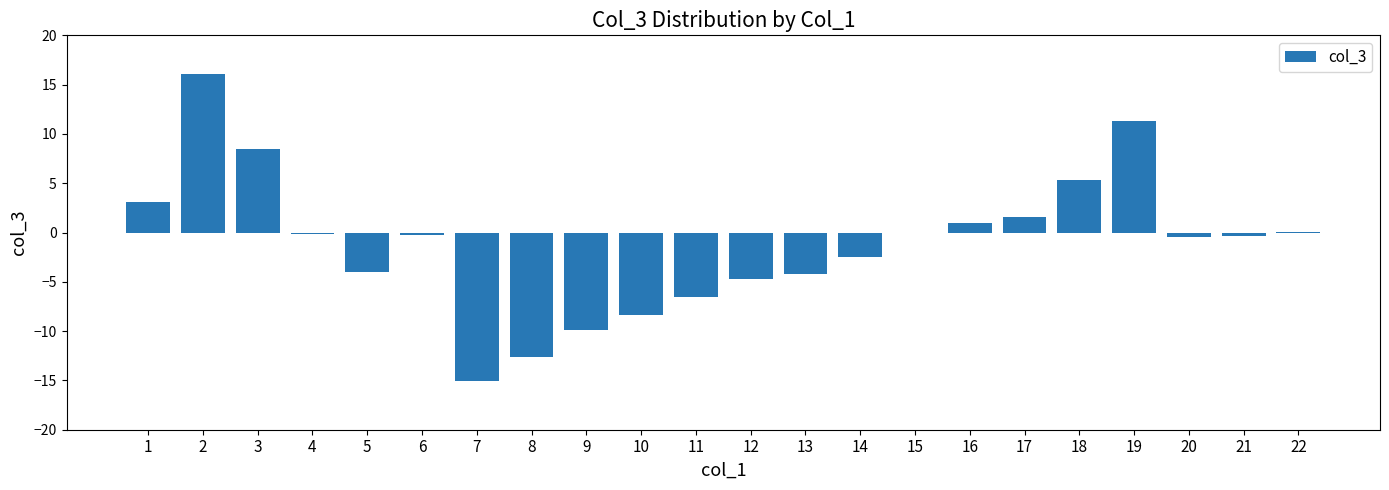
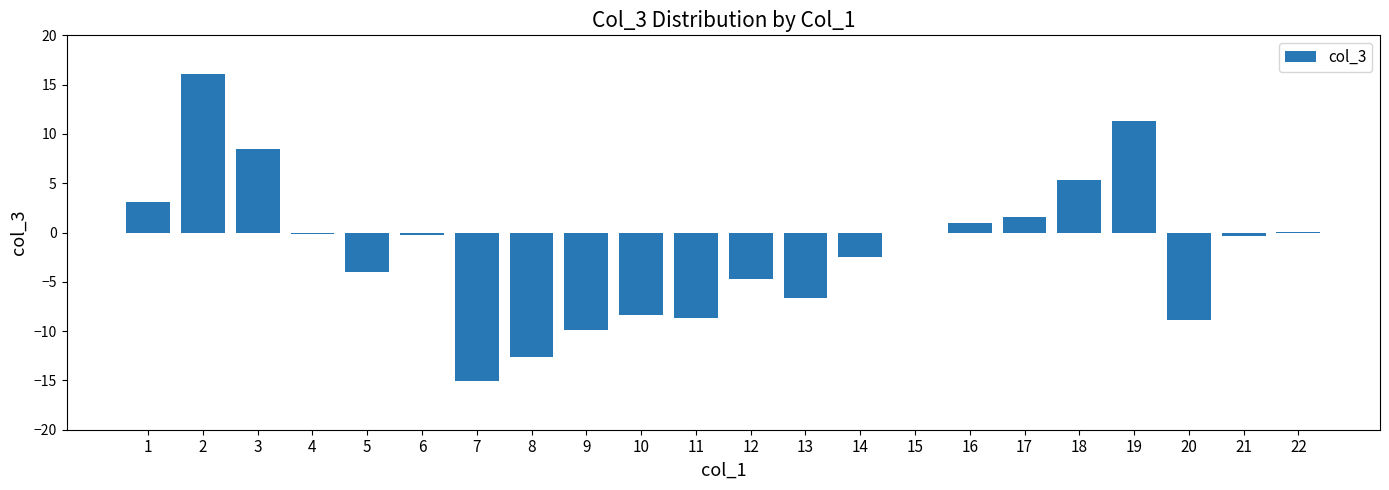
  {
    "1": 3,
    "2": 16,
    "3": 9,
    "5": -4,
    "7": -15,
    "8": -13,
    "9": -10,
    "10": -8,
-   "11": -7,
+   "11": -9,
    "12": -5,
-   "13": -4,
+   "13": -7,
    "14": -3,
    "16": 1,
    "17": 2,
    "18": 5,
    "19": 11,
-   "20": -1,
+   "20": -9,
    "21": 0
  }
